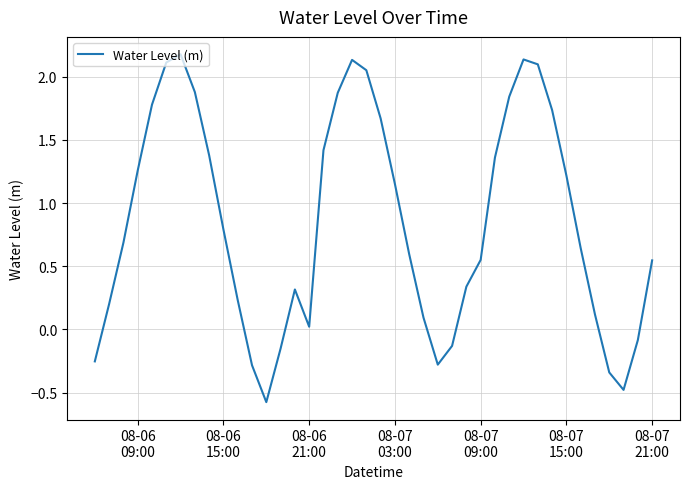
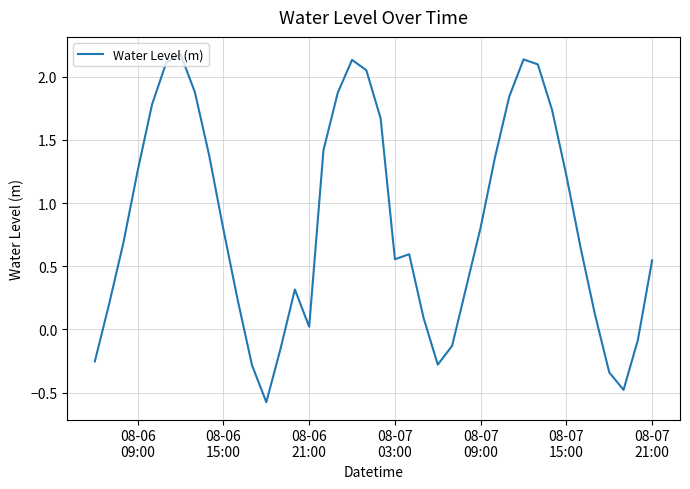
  {
    "08-06 09:00": 1.26,
    "08-06 15:00": 0.79,
    "08-06 21:00": 0.02,
-   "08-07 03:00": 1.15,
-   "08-07 09:00": 0.55,
+   "08-07 03:00": 0.56,
+   "08-07 09:00": 0.81,
    "08-07 15:00": 1.22,
    "08-07 21:00": 0.55
  }
